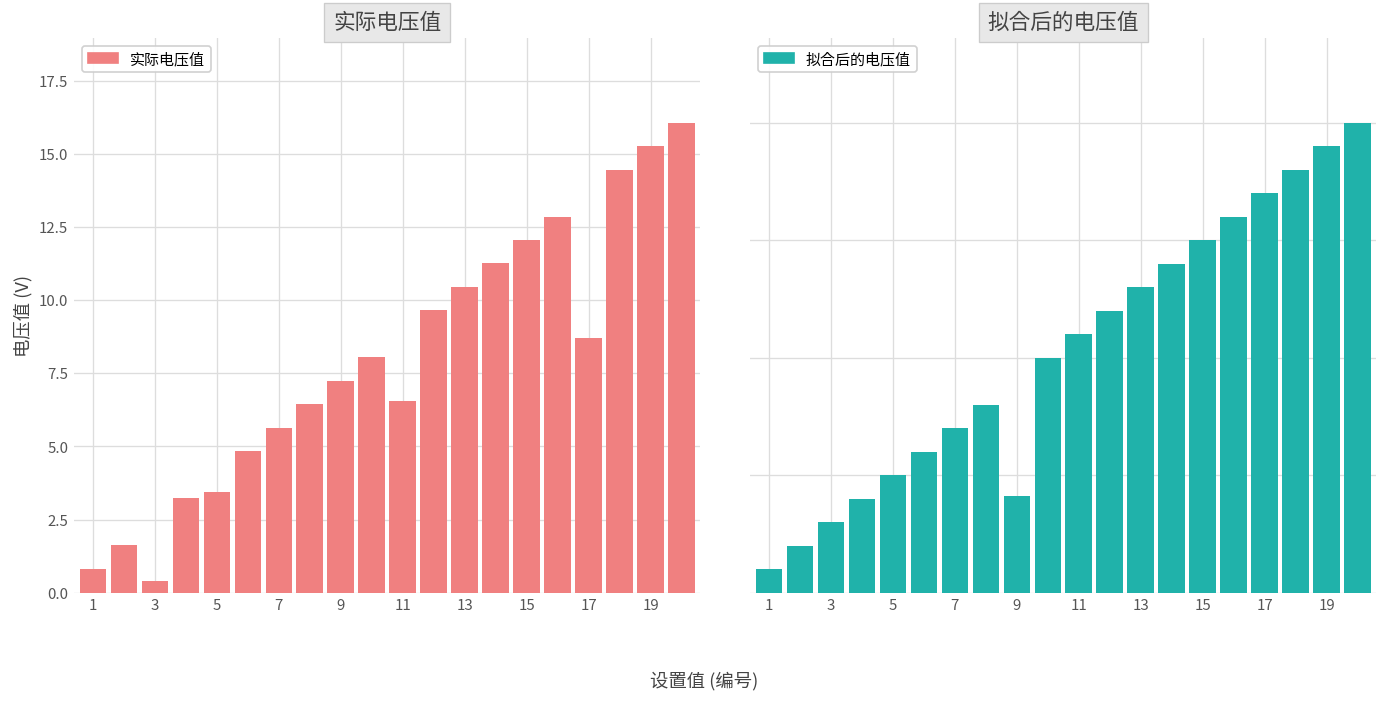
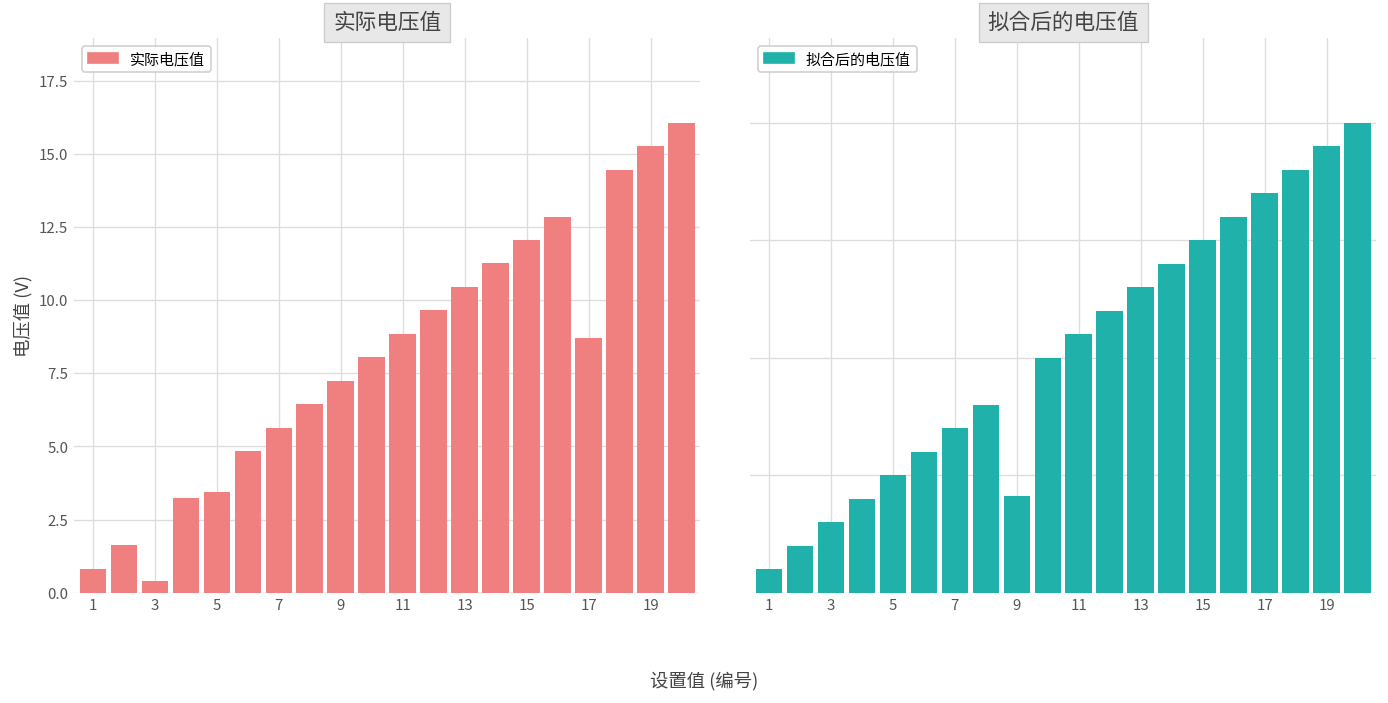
  {
    "实际电压值": {
      "1": 0.8,
      "3": 0.4,
      "5": 3.5,
      "7": 5.6,
      "9": 7.2,
-     "11": 6.6,
+     "11": 8.8,
      "13": 10.5,
      "15": 12.1,
      "17": 8.7,
      "19": 15.3
    }
  }
